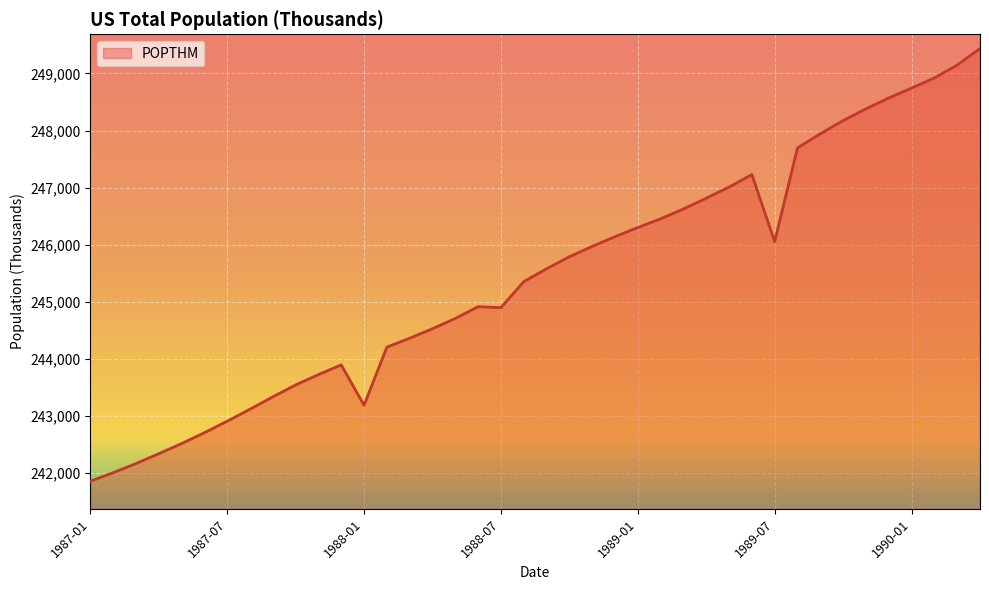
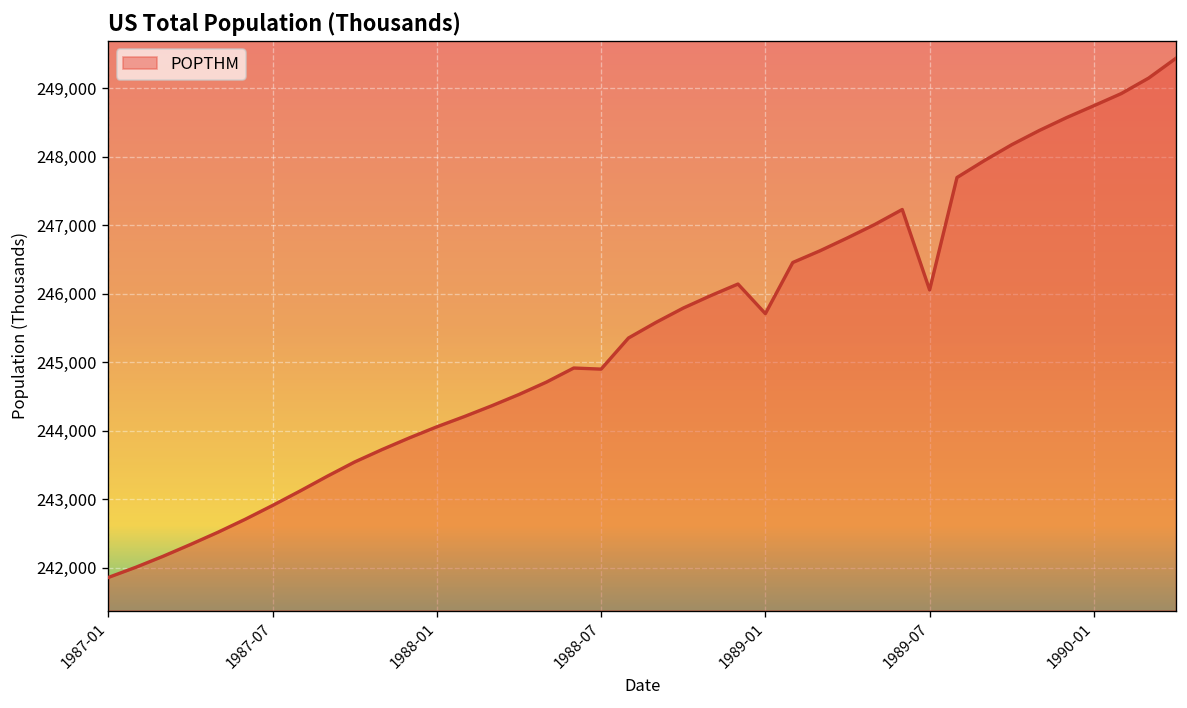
  {
    "1987-01": "241,900",
    "1987-07": "242,900",
-   "1988-01": "243,200",
+   "1988-01": "244,100",
    "1988-07": "244,900",
-   "1989-01": "246,300",
+   "1989-01": "245,700",
    "1989-07": "246,100",
    "1990-01": "248,700"
  }
